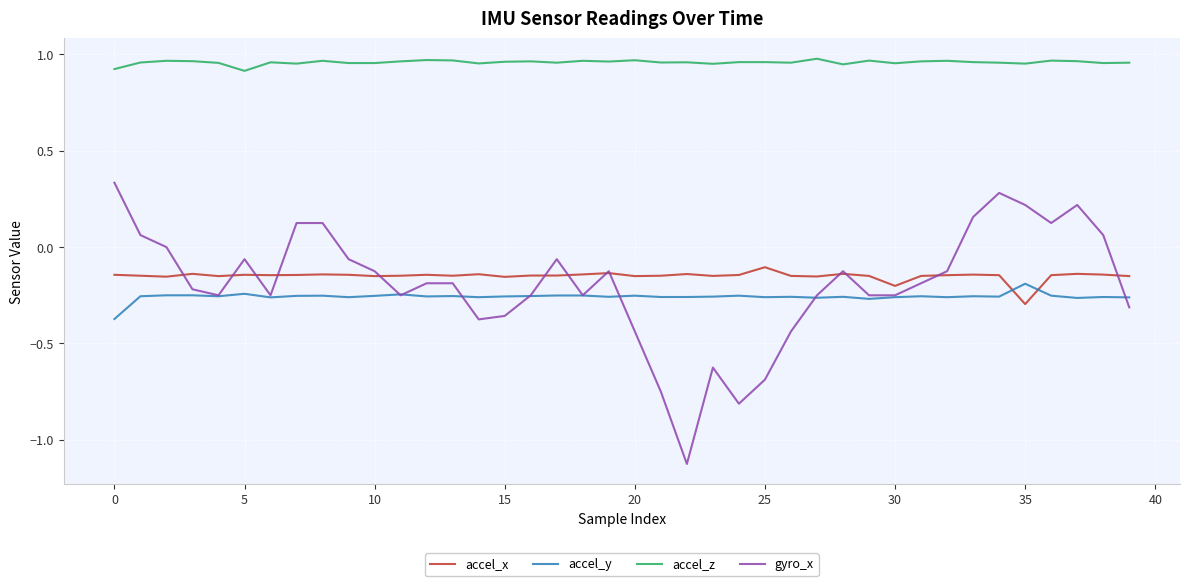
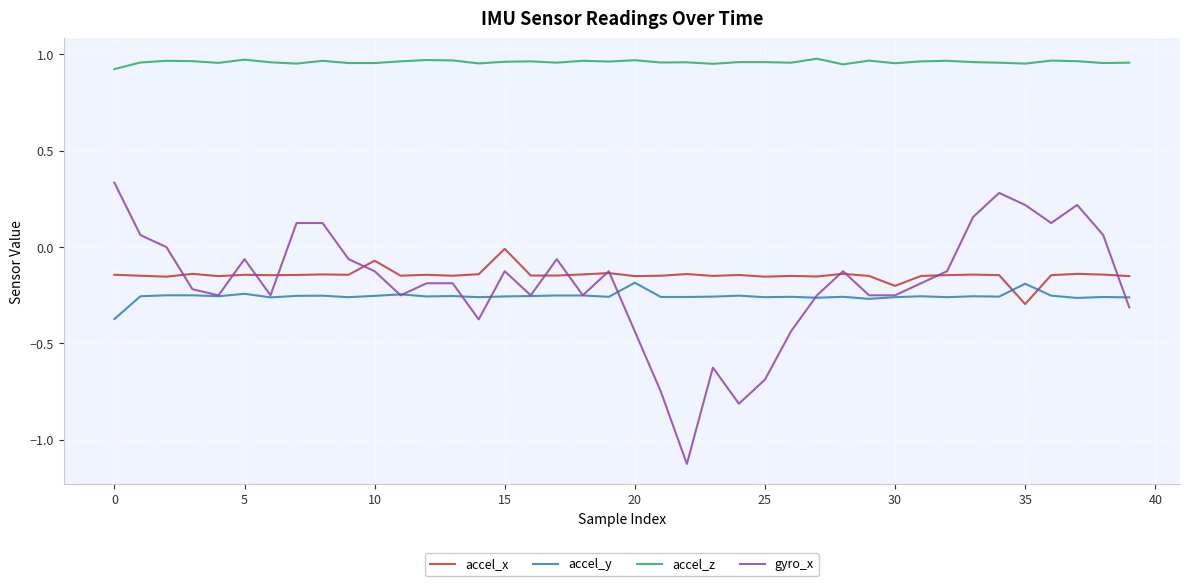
  {
    "accel_x": {
      "0": -0.14,
      "5": -0.14,
-     "10": -0.15,
-     "15": -0.15,
+     "10": -0.07,
+     "15": -0.01,
      "20": -0.15,
-     "25": -0.10,
+     "25": -0.15,
      "30": -0.20,
      "35": -0.30
    },
    "accel_y": {
      "0": -0.37,
      "5": -0.24,
      "10": -0.25,
      "15": -0.26,
-     "20": -0.25,
+     "20": -0.18,
      "25": -0.26,
      "35": -0.19
    },
    "accel_z": {
      "0": 0.92,
-     "5": 0.91,
+     "5": 0.97,
      "10": 0.96,
      "15": 0.96,
      "20": 0.97,
      "25": 0.96,
      "30": 0.95,
      "35": 0.95
    },
    "gyro_x": {
      "0": 0.33,
      "5": -0.06,
      "10": -0.13,
-     "15": -0.36,
+     "15": -0.13,
      "20": -0.44,
      "25": -0.69,
      "35": 0.22
    }
  }
